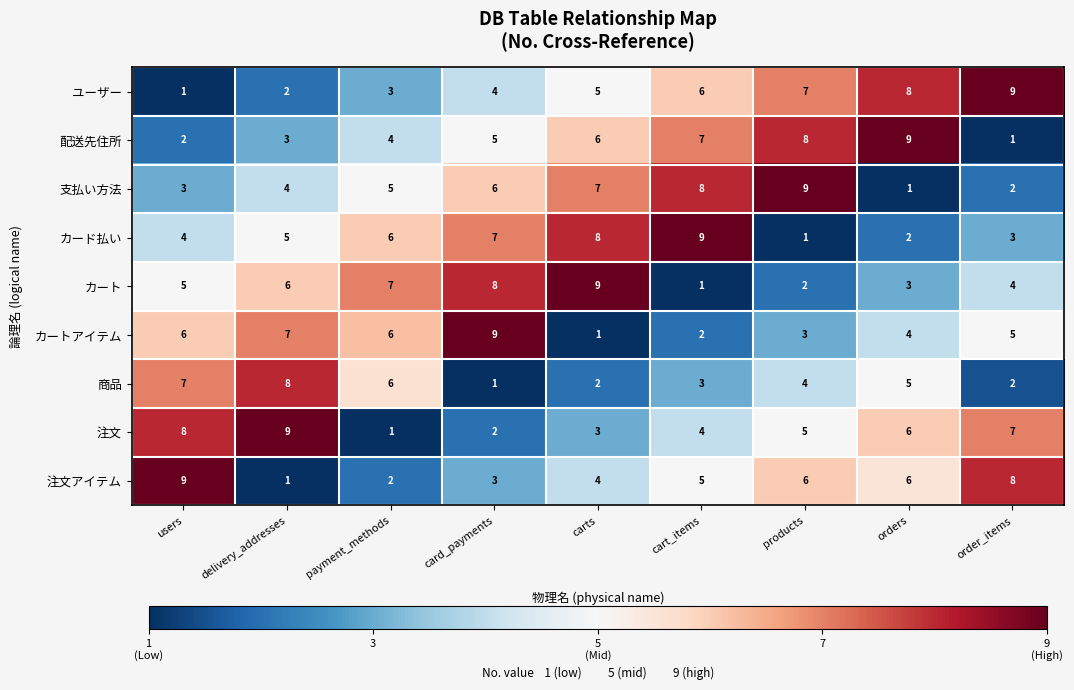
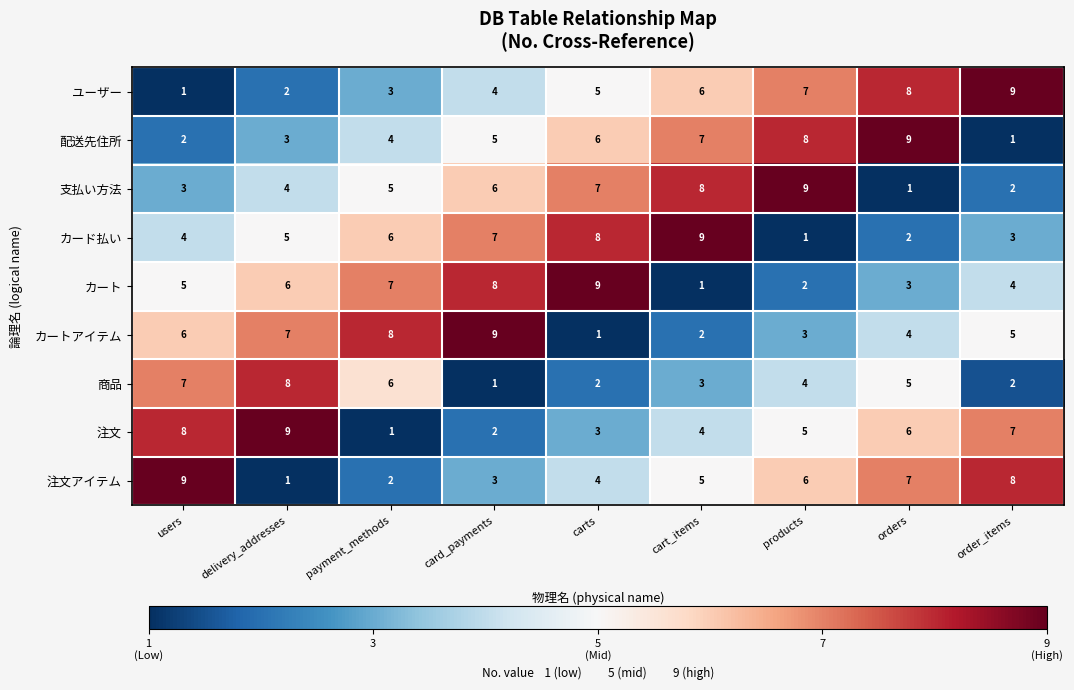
  {
    "ユーザー": {
      "users": 1,
      "delivery_addresses": 2,
      "payment_methods": 3,
      "card_payments": 4,
      "carts": 5,
      "cart_items": 6,
      "products": 7,
      "orders": 8,
      "order_items": 9
    },
    "配送先住所": {
      "users": 2,
      "delivery_addresses": 3,
      "payment_methods": 4,
      "card_payments": 5,
      "carts": 6,
      "cart_items": 7,
      "products": 8,
      "orders": 9,
      "order_items": 1
    },
    "支払い方法": {
      "users": 3,
      "delivery_addresses": 4,
      "payment_methods": 5,
      "card_payments": 6,
      "carts": 7,
      "cart_items": 8,
      "products": 9,
      "orders": 1,
      "order_items": 2
    },
    "カード払い": {
      "users": 4,
      "delivery_addresses": 5,
      "payment_methods": 6,
      "card_payments": 7,
      "carts": 8,
      "cart_items": 9,
      "products": 1,
      "orders": 2,
      "order_items": 3
    },
    "カート": {
      "users": 5,
      "delivery_addresses": 6,
      "payment_methods": 7,
      "card_payments": 8,
      "carts": 9,
      "cart_items": 1,
      "products": 2,
      "orders": 3,
      "order_items": 4
    },
    "カートアイテム": {
      "users": 6,
      "delivery_addresses": 7,
-     "payment_methods": 6,
+     "payment_methods": 8,
      "card_payments": 9,
      "carts": 1,
      "cart_items": 2,
      "products": 3,
      "orders": 4,
      "order_items": 5
    },
    "商品": {
      "users": 7,
      "delivery_addresses": 8,
      "payment_methods": 6,
      "card_payments": 1,
      "carts": 2,
      "cart_items": 3,
      "products": 4,
      "orders": 5,
      "order_items": 2
    },
    "注文": {
      "users": 8,
      "delivery_addresses": 9,
      "payment_methods": 1,
      "card_payments": 2,
      "carts": 3,
      "cart_items": 4,
      "products": 5,
      "orders": 6,
      "order_items": 7
    },
    "注文アイテム": {
      "users": 9,
      "delivery_addresses": 1,
      "payment_methods": 2,
      "card_payments": 3,
      "carts": 4,
      "cart_items": 5,
      "products": 6,
-     "orders": 6,
+     "orders": 7,
      "order_items": 8
    }
  }
